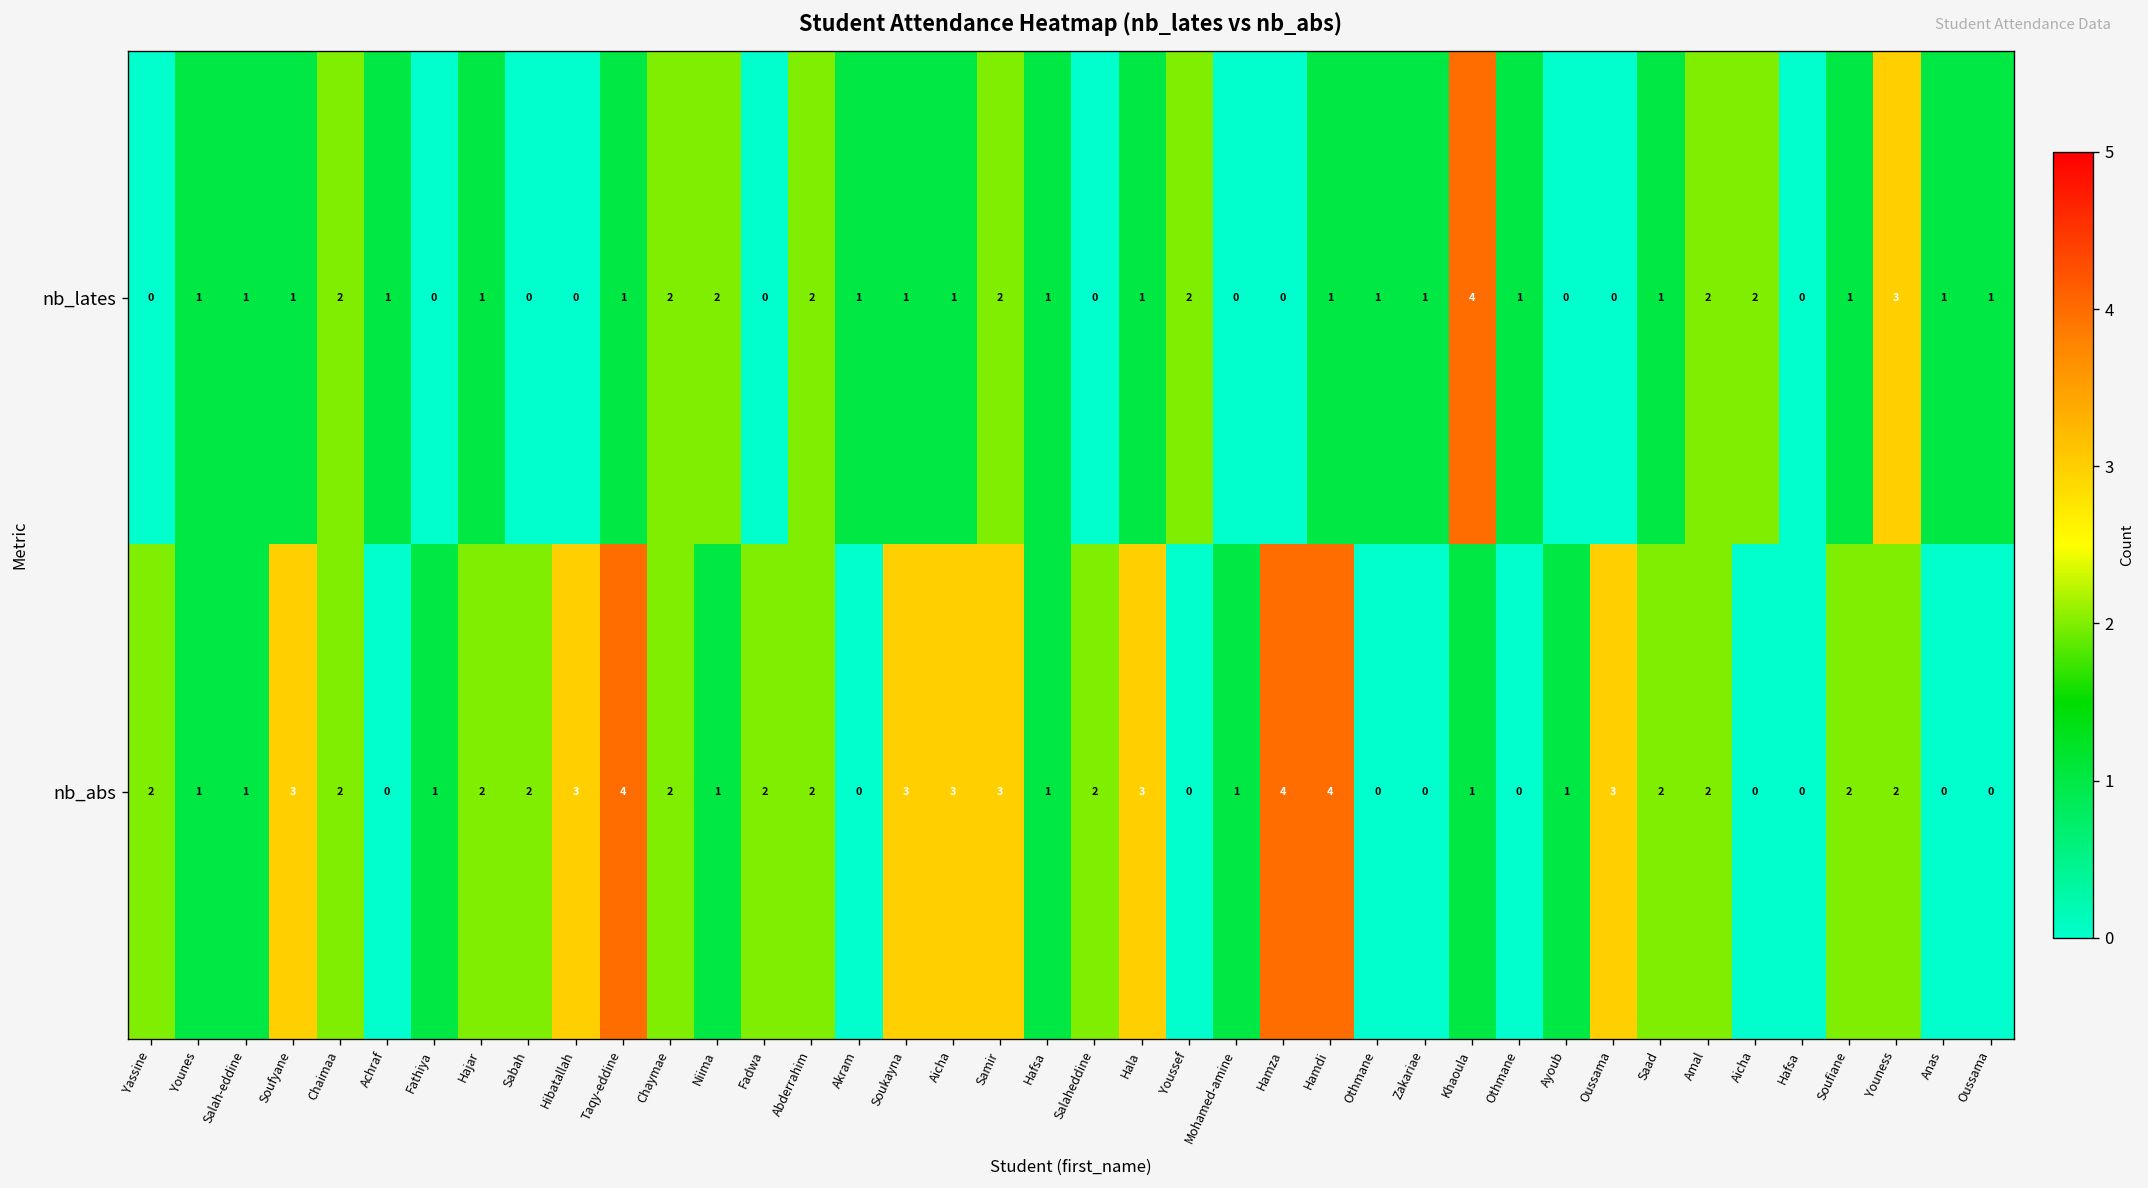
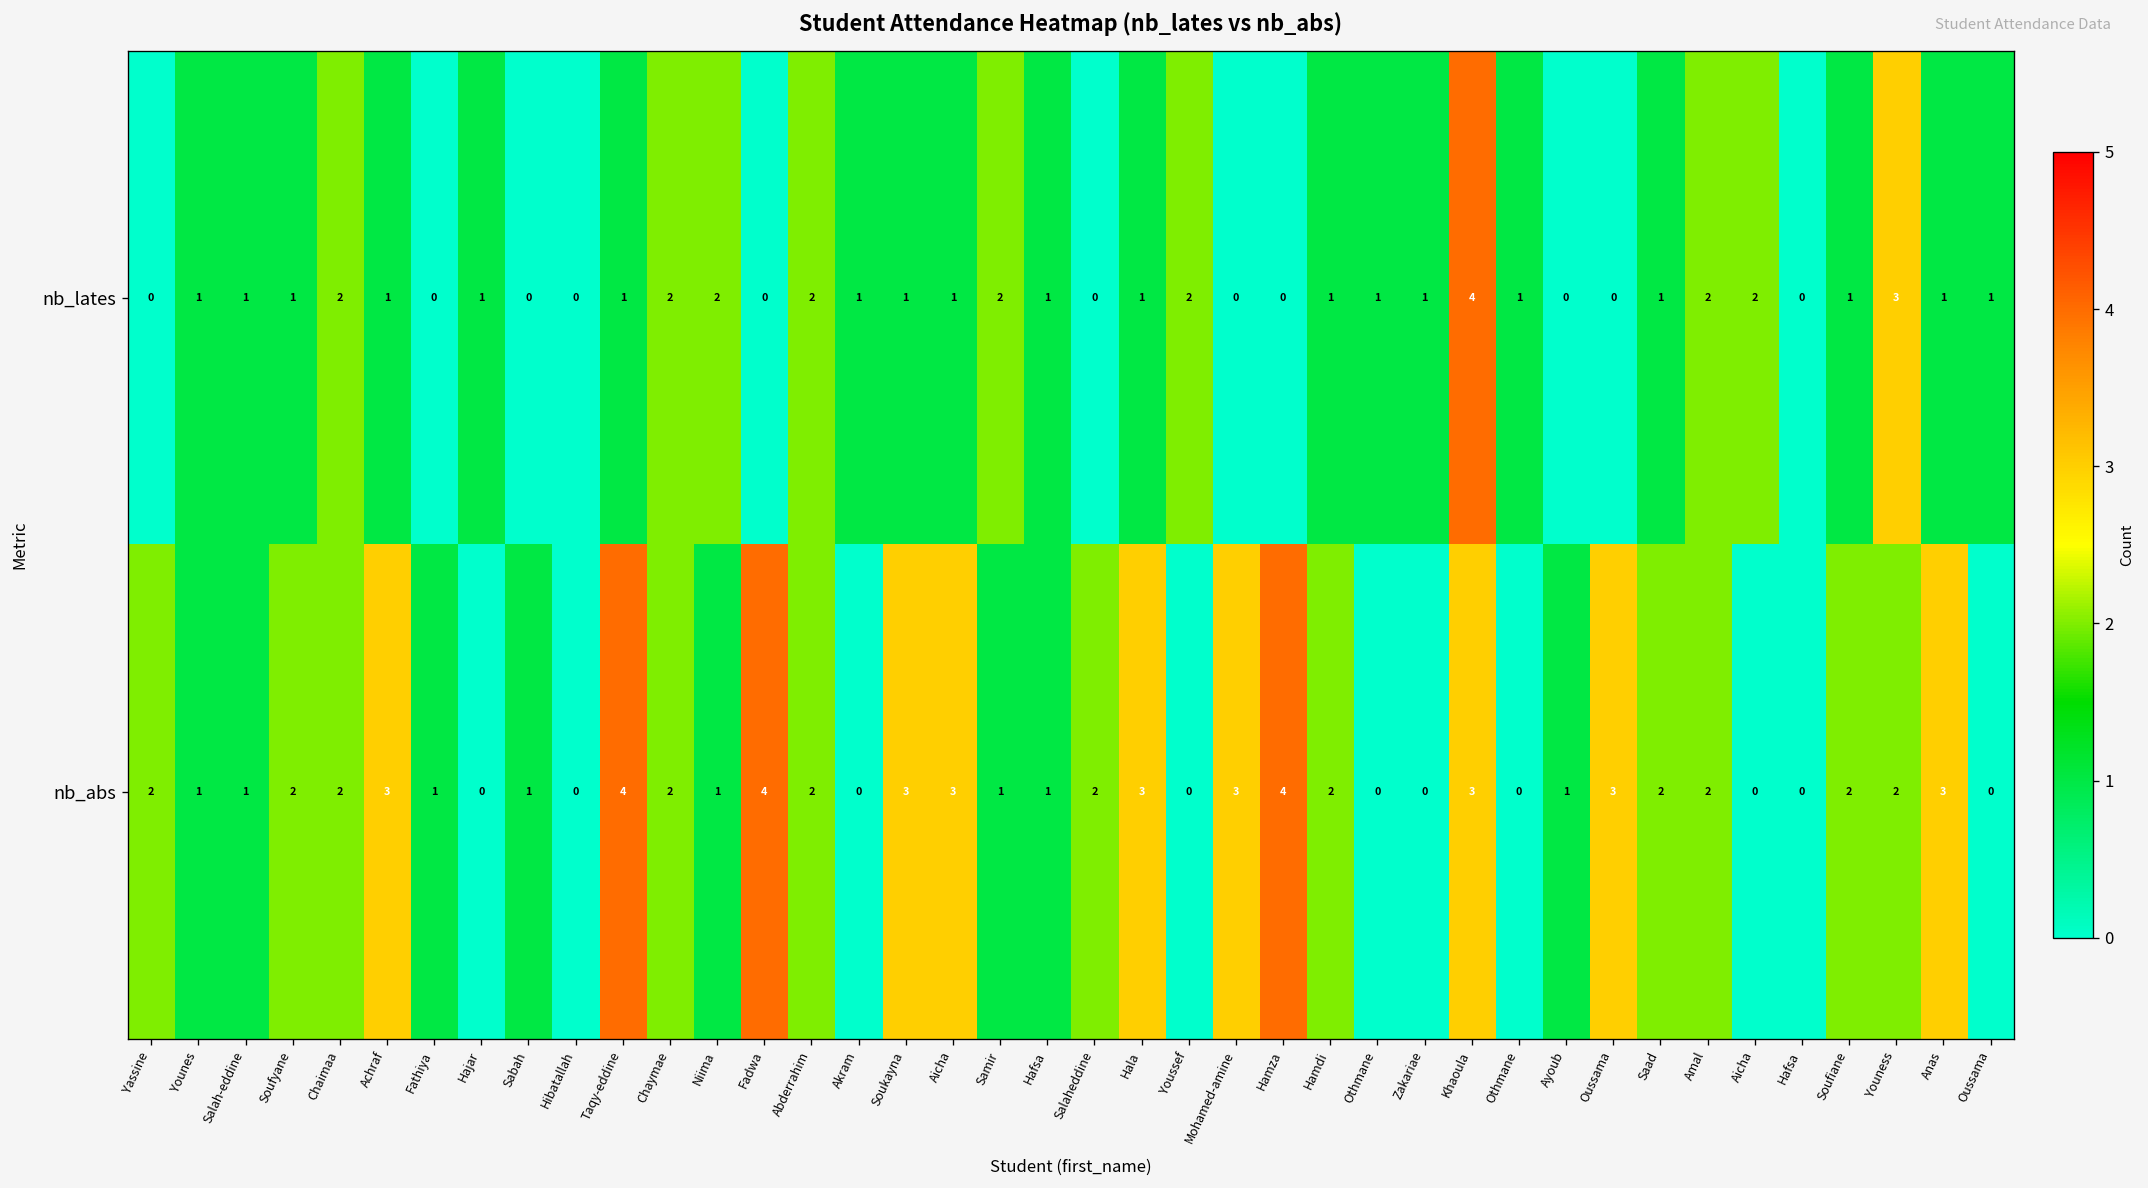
  {
    "nb_lates": {
      "Yassine": 0,
      "Younes": 1,
      "Salah-eddine": 1,
      "Soufyane": 1,
      "Chaimaa": 2,
      "Achraf": 1,
      "Fathiya": 0,
      "Hajar": 1,
      "Sabah": 0,
      "Hibatallah": 0,
      "Taqy-eddine": 1,
      "Chaymae": 2,
      "Niima": 2,
      "Fadwa": 0,
      "Abderrahim": 2,
      "Akram": 1,
      "Soukayna": 1,
      "Samir": 2,
      "Salaheddine": 0,
      "Hala": 1,
      "Youssef": 2,
      "Mohamed-amine": 0,
      "Hamza": 0,
      "Hamdi": 1,
      "Zakariae": 1,
      "Khaoula": 4,
      "Ayoub": 0,
      "Saad": 1,
      "Amal": 2,
      "Soufiane": 1,
      "Youness": 3,
      "Anas": 1
    },
    "nb_abs": {
      "Yassine": 2,
      "Younes": 1,
      "Salah-eddine": 1,
-     "Soufyane": 3,
+     "Soufyane": 2,
      "Chaimaa": 2,
-     "Achraf": 0,
+     "Achraf": 3,
      "Fathiya": 1,
-     "Hajar": 2,
-     "Sabah": 2,
-     "Hibatallah": 3,
+     "Hajar": 0,
+     "Sabah": 1,
+     "Hibatallah": 0,
      "Taqy-eddine": 4,
      "Chaymae": 2,
      "Niima": 1,
-     "Fadwa": 2,
+     "Fadwa": 4,
      "Abderrahim": 2,
      "Akram": 0,
      "Soukayna": 3,
-     "Samir": 3,
+     "Samir": 1,
      "Salaheddine": 2,
      "Hala": 3,
      "Youssef": 0,
-     "Mohamed-amine": 1,
+     "Mohamed-amine": 3,
      "Hamza": 4,
-     "Hamdi": 4,
+     "Hamdi": 2,
      "Zakariae": 0,
-     "Khaoula": 1,
+     "Khaoula": 3,
      "Ayoub": 1,
      "Saad": 2,
      "Amal": 2,
      "Soufiane": 2,
      "Youness": 2,
-     "Anas": 0
+     "Anas": 3
    }
  }
